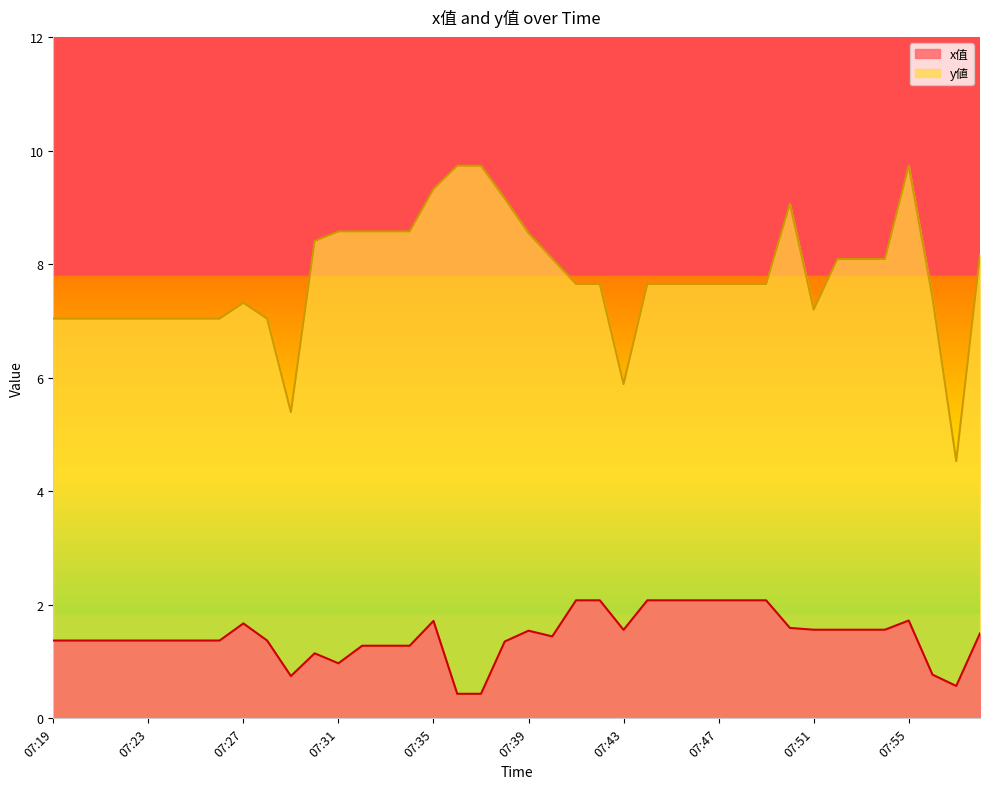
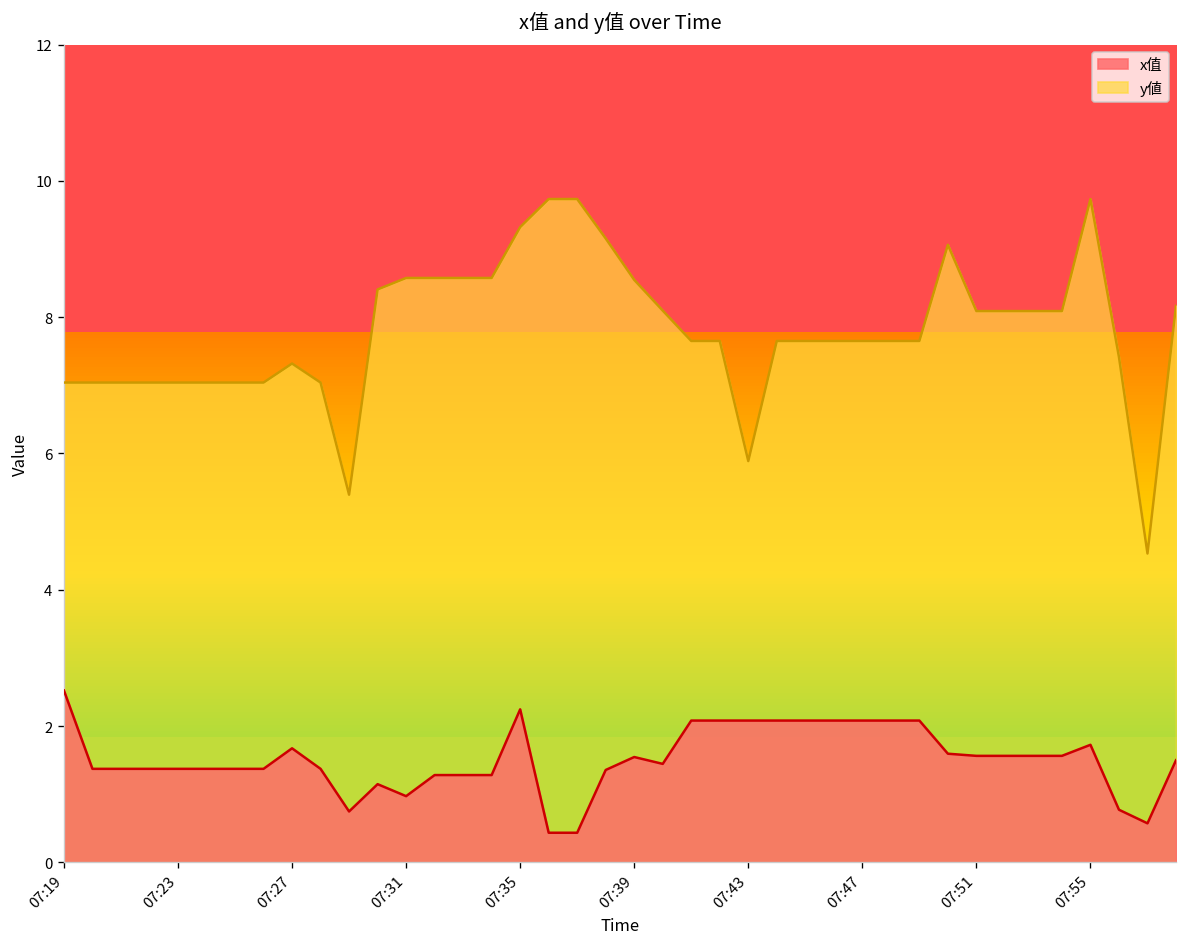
  {
    "x值": {
-     "07:19": 1.4,
+     "07:19": 2.5,
      "07:23": 1.4,
      "07:27": 1.7,
      "07:31": 1.0,
-     "07:35": 1.7,
+     "07:35": 2.2,
      "07:39": 1.5,
-     "07:43": 1.6,
+     "07:43": 2.1,
      "07:47": 2.1,
      "07:51": 1.6,
      "07:55": 1.7
    },
    "y値": {
      "07:19": 7.0,
      "07:23": 7.0,
      "07:27": 7.3,
      "07:31": 8.6,
      "07:35": 9.3,
      "07:39": 8.5,
      "07:43": 5.9,
      "07:47": 7.7,
-     "07:51": 7.2,
+     "07:51": 8.1,
      "07:55": 9.7
    }
  }
